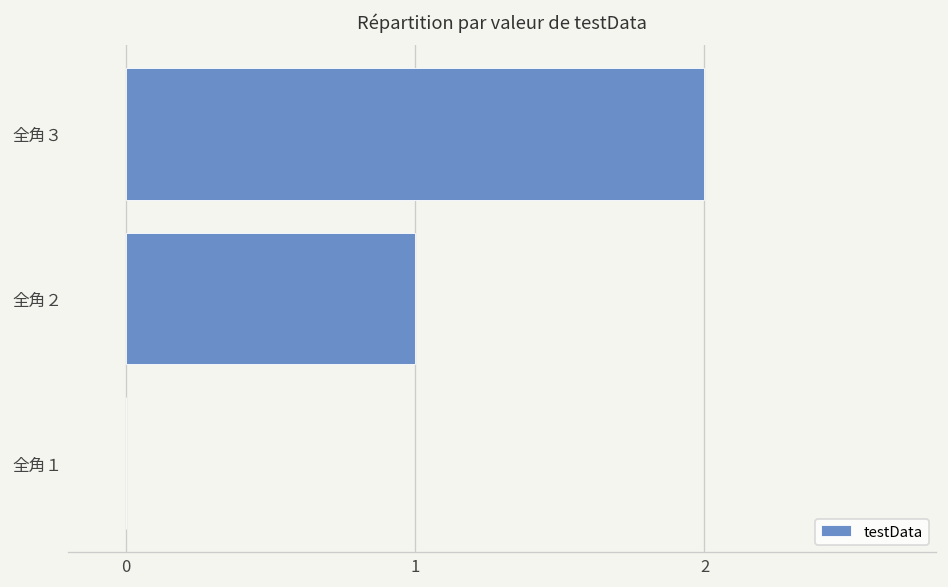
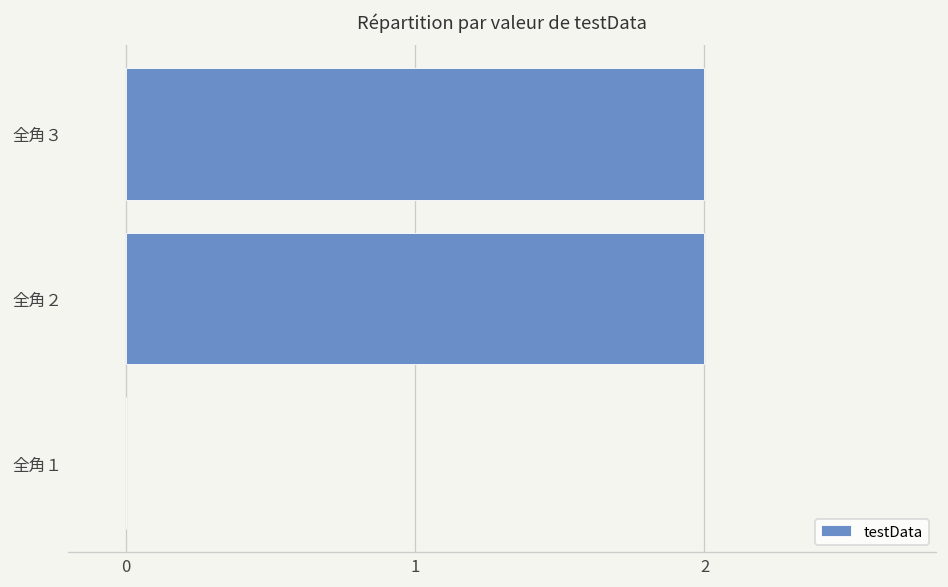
  {
    "全角３": 2,
-   "全角２": 1,
+   "全角２": 2,
    "全角１": 0
  }
